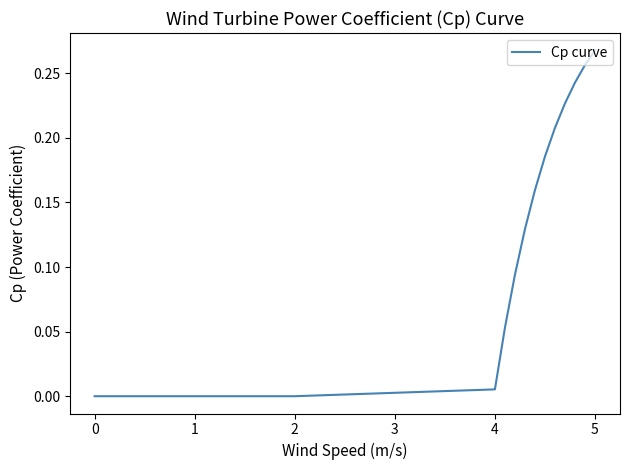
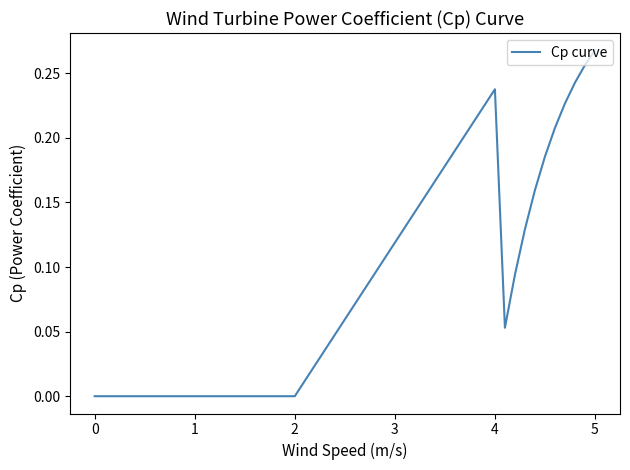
  {
    "0": 0.000,
    "2": 0.000,
-   "4": 0.005
+   "4": 0.238
  }
